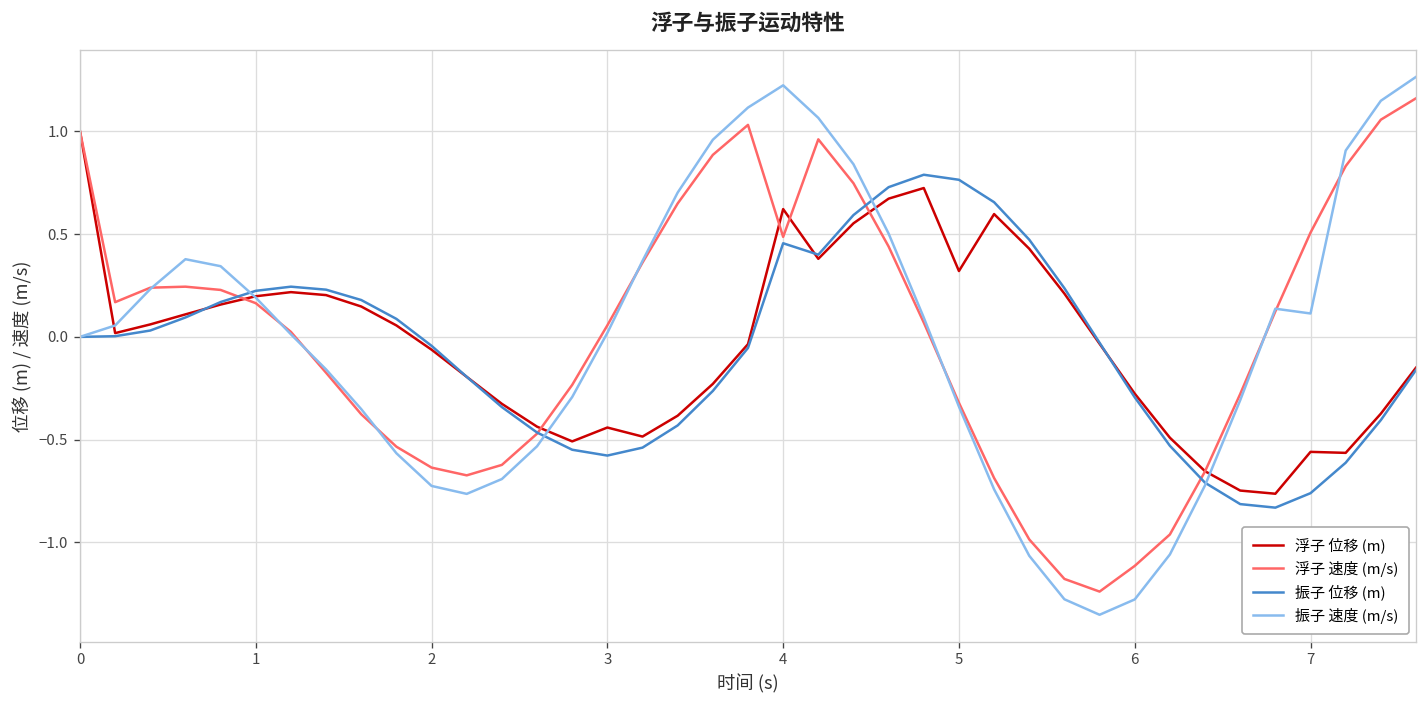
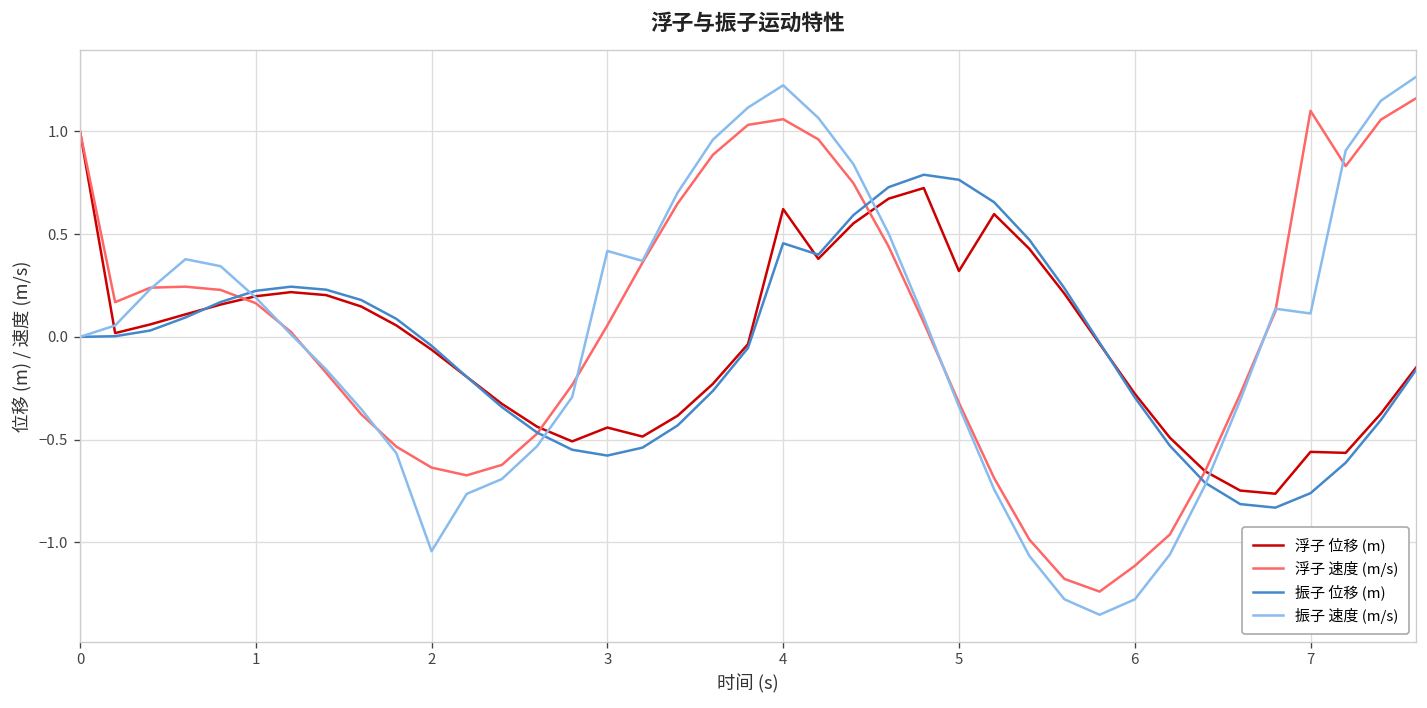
  {
    "浮子 位移 (m)": {
      "2": -0.06,
      "3": -0.44,
      "4": 0.62,
      "5": 0.32,
      "6": -0.28,
      "7": -0.56
    },
    "浮子 速度 (m/s)": {
      "1": 0.16,
      "2": -0.64,
      "3": 0.06,
-     "4": 0.49,
+     "4": 1.06,
      "5": -0.32,
      "6": -1.11,
-     "7": 0.51
+     "7": 1.10
    },
    "振子 位移 (m)": {
      "1": 0.22,
      "2": -0.04,
      "3": -0.58,
      "4": 0.46,
      "5": 0.76,
      "6": -0.29,
      "7": -0.76
    },
    "振子 速度 (m/s)": {
-     "2": -0.73,
-     "3": 0.02,
+     "2": -1.04,
+     "3": 0.42,
      "4": 1.22,
      "5": -0.34,
      "6": -1.28,
      "7": 0.11
    }
  }
